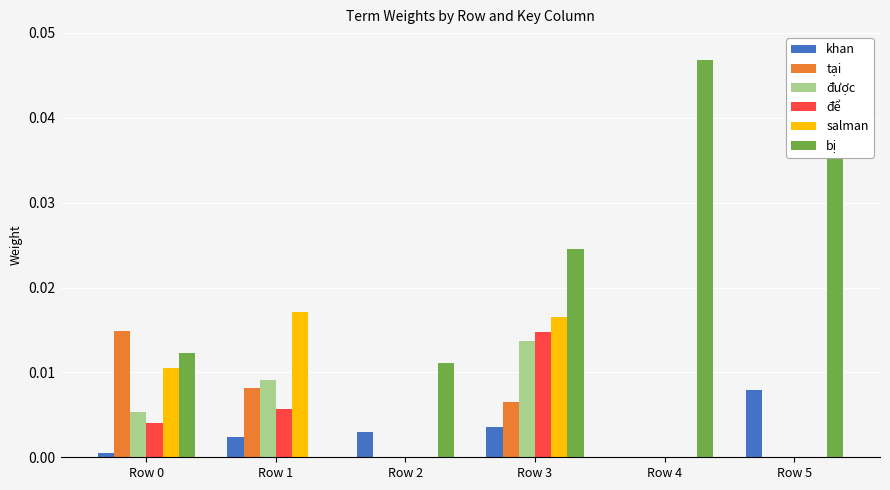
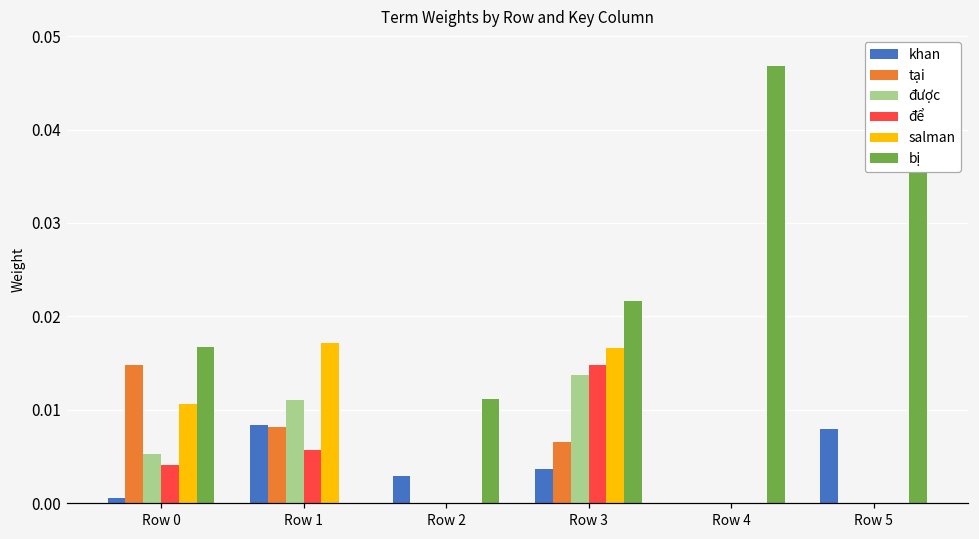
  {
    "khan": {
      "Row 0": 0.001,
-     "Row 1": 0.002,
+     "Row 1": 0.008,
      "Row 2": 0.003,
      "Row 3": 0.004,
      "Row 4": 0.000,
      "Row 5": 0.008
    },
    "tại": {
      "Row 0": 0.015,
      "Row 1": 0.008,
      "Row 2": 0.000,
      "Row 3": 0.007,
      "Row 4": 0.000,
      "Row 5": 0.000
    },
    "được": {
      "Row 0": 0.005,
-     "Row 1": 0.009,
+     "Row 1": 0.011,
      "Row 2": 0.000,
      "Row 3": 0.014,
      "Row 4": 0.000,
      "Row 5": 0.000
    },
    "để": {
      "Row 0": 0.004,
      "Row 1": 0.006,
      "Row 2": 0.000,
      "Row 3": 0.015,
      "Row 4": 0.000,
      "Row 5": 0.000
    },
    "salman": {
      "Row 0": 0.011,
      "Row 1": 0.017,
      "Row 2": 0.000,
      "Row 3": 0.017,
      "Row 4": 0.000,
      "Row 5": 0.000
    },
    "bị": {
-     "Row 0": 0.012,
+     "Row 0": 0.017,
      "Row 1": 0.000,
      "Row 2": 0.011,
-     "Row 3": 0.025,
+     "Row 3": 0.022,
      "Row 4": 0.047
    }
  }
